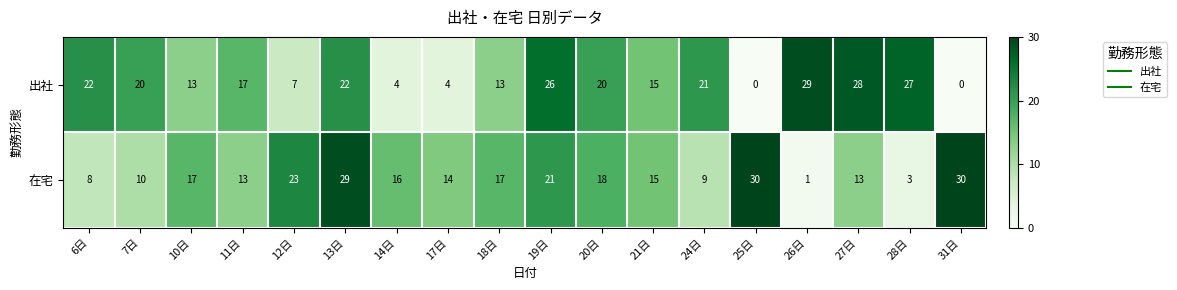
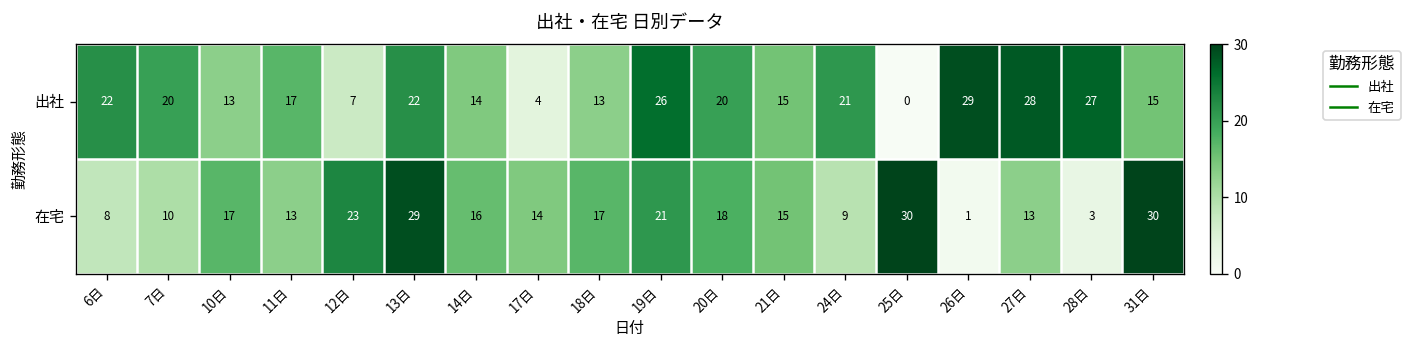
  {
    "出社": {
      "6日": 22,
      "7日": 20,
      "10日": 13,
      "11日": 17,
      "12日": 7,
      "13日": 22,
-     "14日": 4,
+     "14日": 14,
      "17日": 4,
      "18日": 13,
      "19日": 26,
      "20日": 20,
      "21日": 15,
      "24日": 21,
      "25日": 0,
      "26日": 29,
      "27日": 28,
      "28日": 27,
-     "31日": 0
+     "31日": 15
    },
    "在宅": {
      "6日": 8,
      "7日": 10,
      "10日": 17,
      "11日": 13,
      "12日": 23,
      "13日": 29,
      "14日": 16,
      "17日": 14,
      "18日": 17,
      "19日": 21,
      "20日": 18,
      "21日": 15,
      "24日": 9,
      "25日": 30,
      "26日": 1,
      "27日": 13,
      "28日": 3,
      "31日": 30
    }
  }
